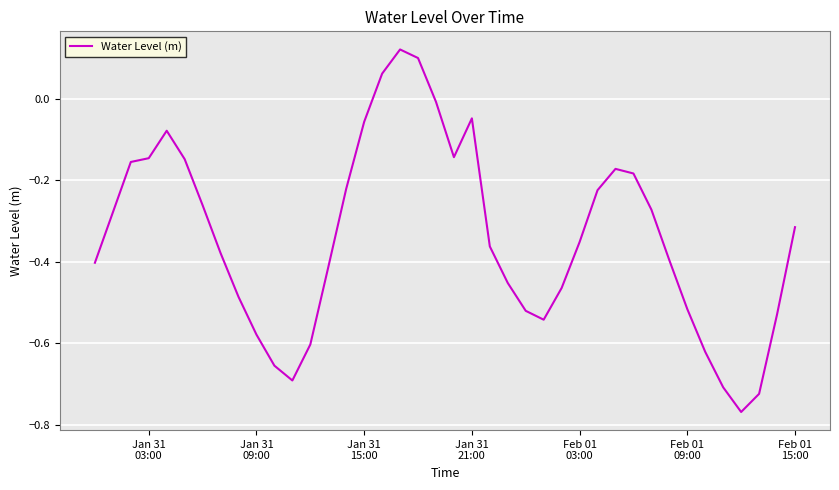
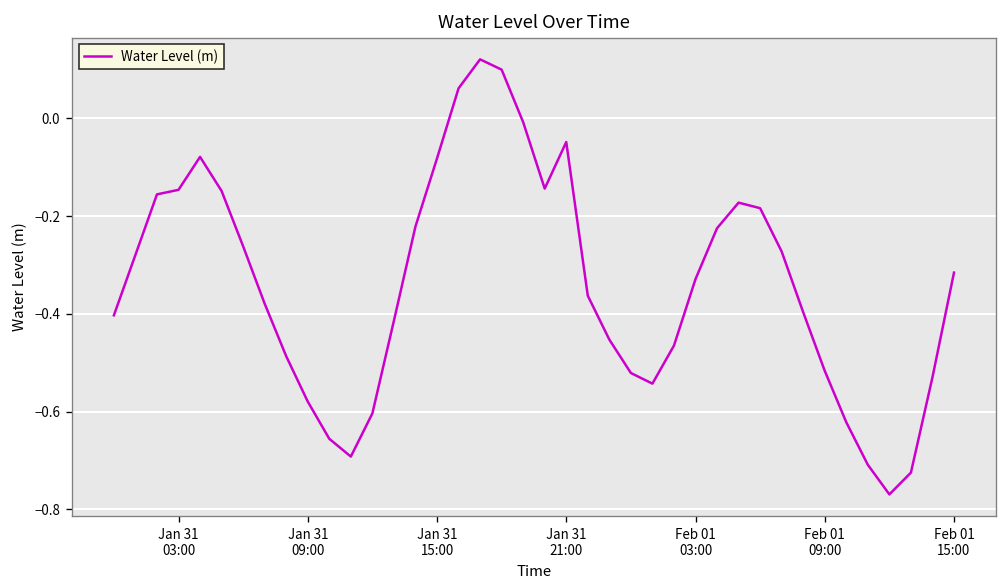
  {
    "Jan 31 03:00": -0.15,
    "Jan 31 09:00": -0.58,
-   "Jan 31 15:00": -0.06,
+   "Jan 31 15:00": -0.08,
    "Jan 31 21:00": -0.05,
-   "Feb 01 03:00": -0.35,
+   "Feb 01 03:00": -0.33,
    "Feb 01 09:00": -0.52,
    "Feb 01 15:00": -0.32
  }
